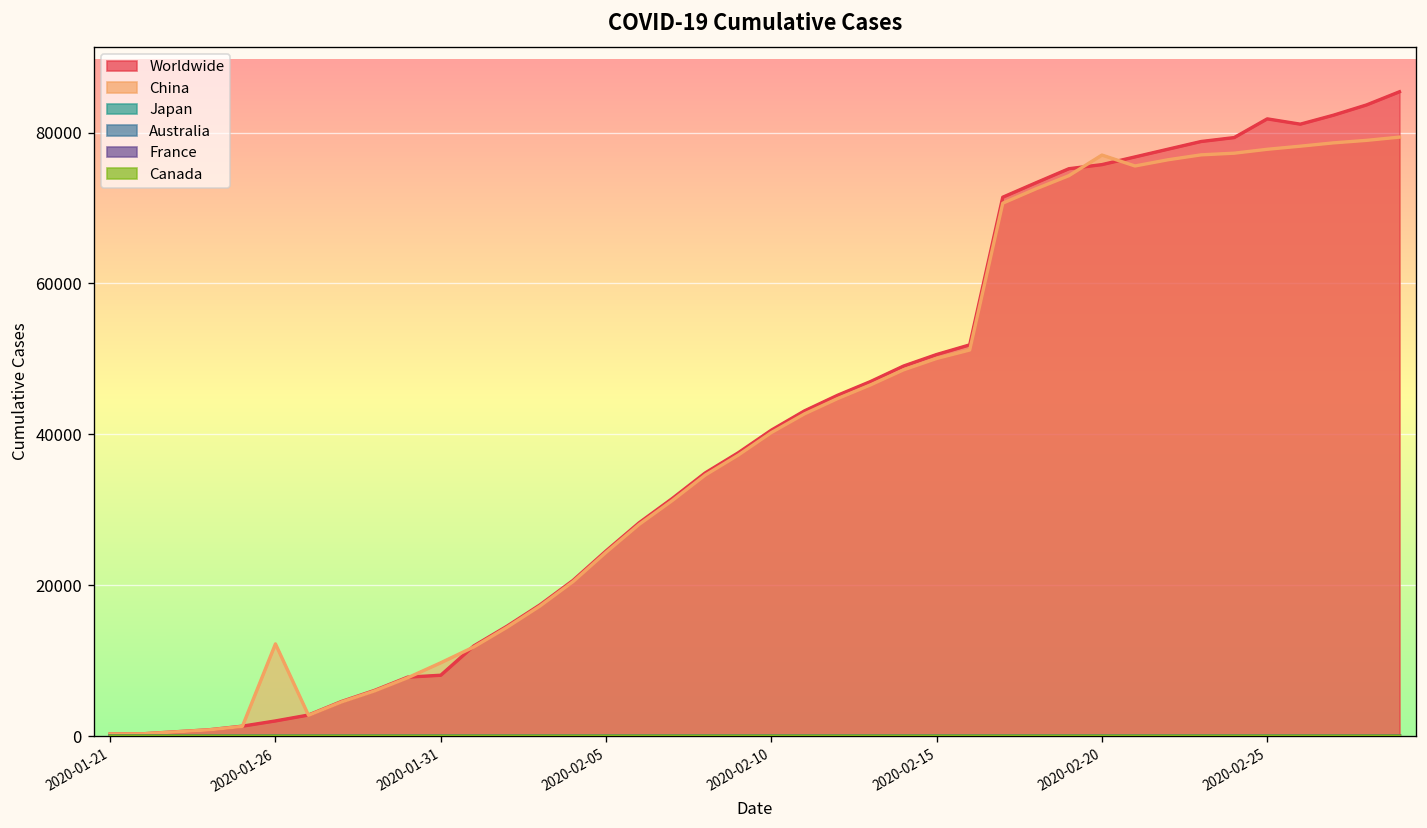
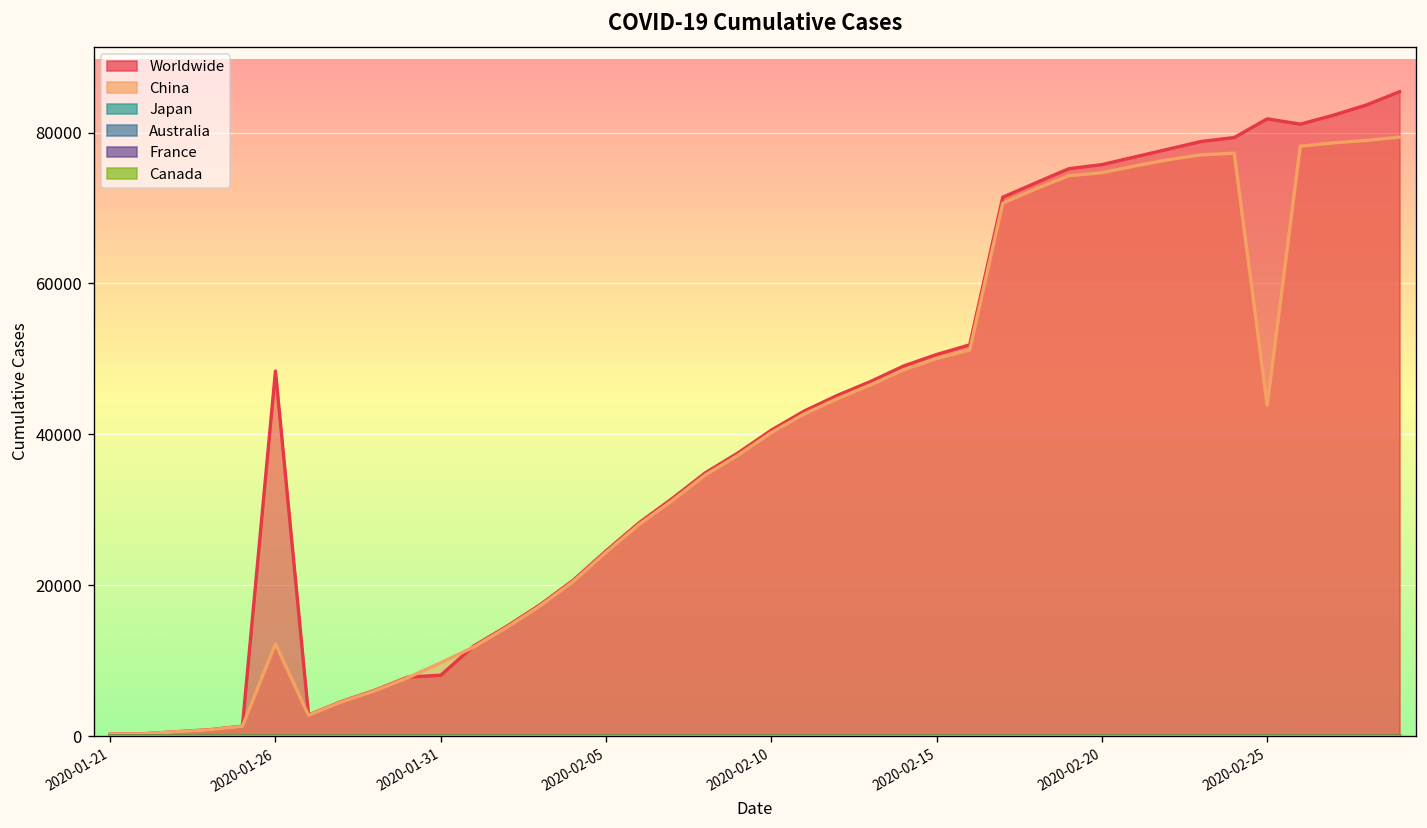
  {
    "Japan": {
      "2020-01-26": 0,
      "2020-01-31": 0,
      "2020-02-05": 0,
      "2020-02-10": 0,
      "2020-02-15": 0,
      "2020-02-20": 0,
      "2020-02-25": 0
    },
    "China": {
      "2020-01-26": 12000,
      "2020-01-31": 10000,
      "2020-02-15": 50000,
-     "2020-02-20": 77000,
-     "2020-02-25": 78000
+     "2020-02-20": 75000,
+     "2020-02-25": 44000
    },
    "Worldwide": {
-     "2020-01-26": 2000,
+     "2020-01-26": 48000,
      "2020-01-31": 8000,
      "2020-02-15": 51000,
      "2020-02-20": 76000,
      "2020-02-25": 82000
    }
  }
